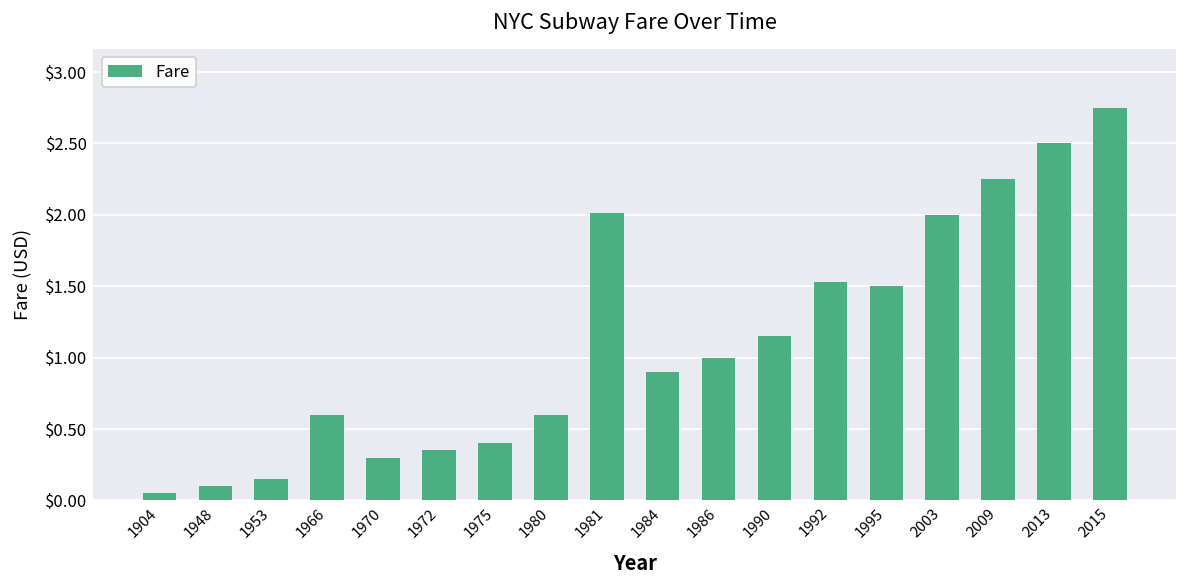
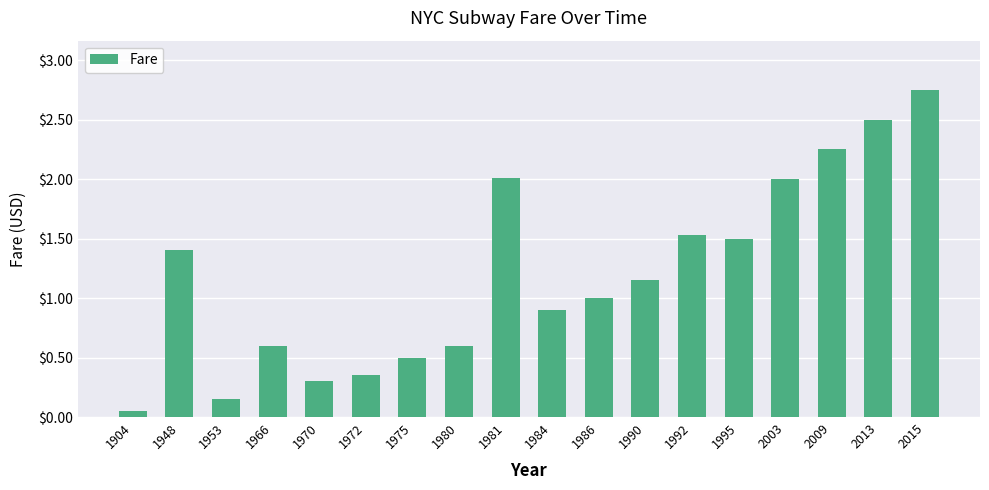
  {
    "1904": "$0.05",
-   "1948": "$0.1",
+   "1948": "$1.4",
    "1953": "$0.15",
    "1966": "$0.6",
    "1970": "$0.3",
    "1972": "$0.35",
-   "1975": "$0.4",
+   "1975": "$0.5",
    "1980": "$0.6",
    "1981": "$2.0",
    "1984": "$0.9",
    "1986": "$1.0",
    "1990": "$1.15",
    "1992": "$1.53",
    "1995": "$1.5",
    "2003": "$2.0",
    "2009": "$2.25",
    "2013": "$2.5",
    "2015": "$2.75"
  }
